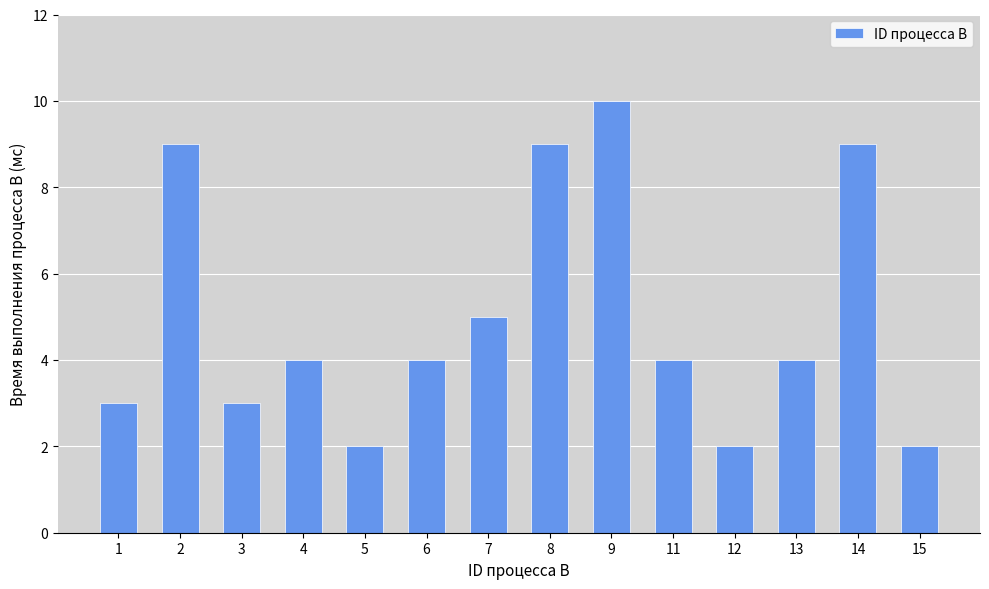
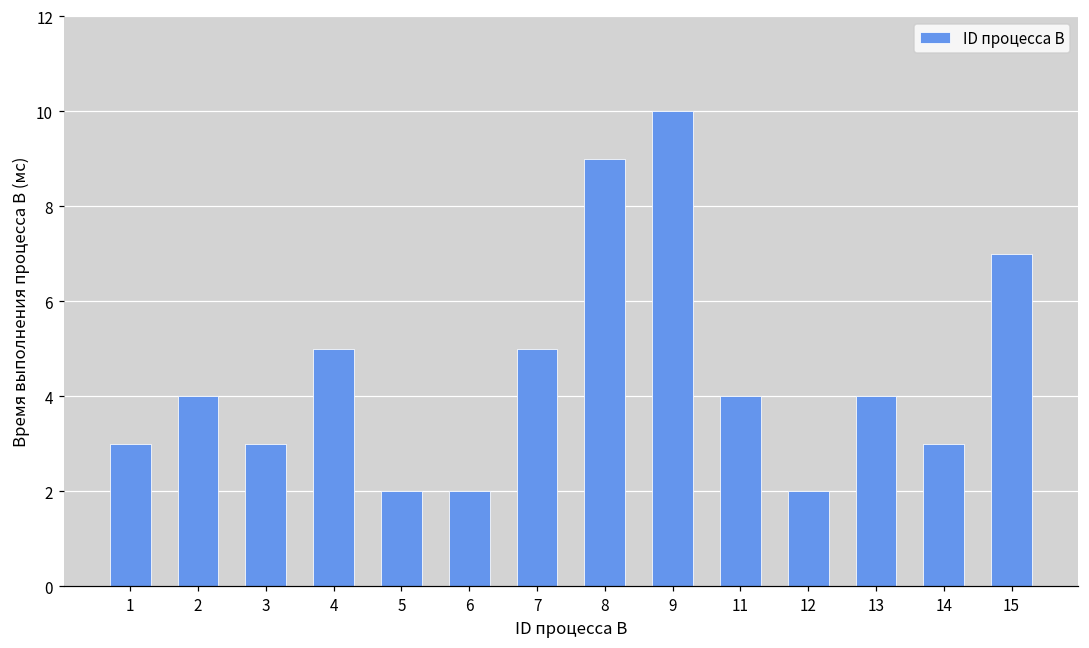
  {
    "1": 3,
-   "2": 9,
+   "2": 4,
    "3": 3,
-   "4": 4,
+   "4": 5,
    "5": 2,
-   "6": 4,
+   "6": 2,
    "7": 5,
    "8": 9,
    "9": 10,
    "11": 4,
    "12": 2,
    "13": 4,
-   "14": 9,
-   "15": 2
+   "14": 3,
+   "15": 7
  }
